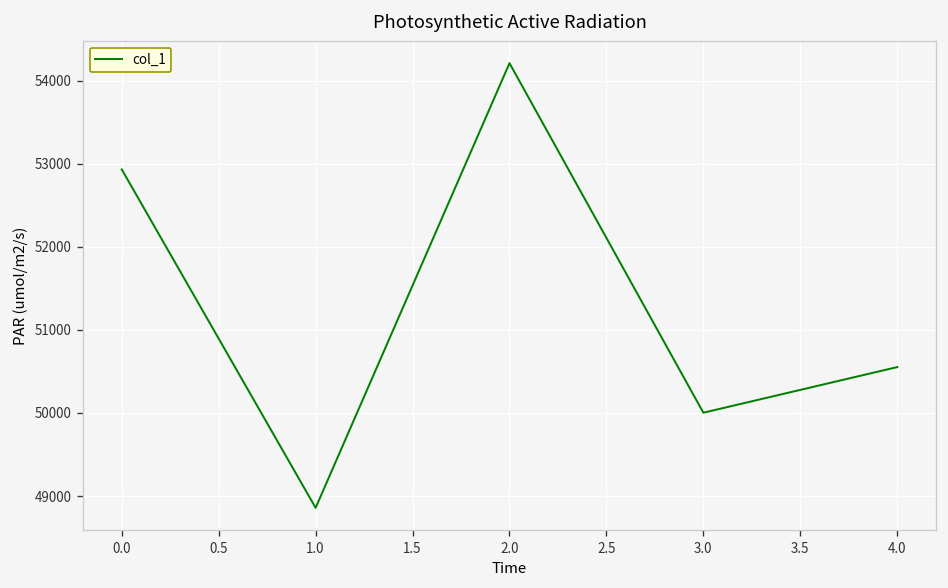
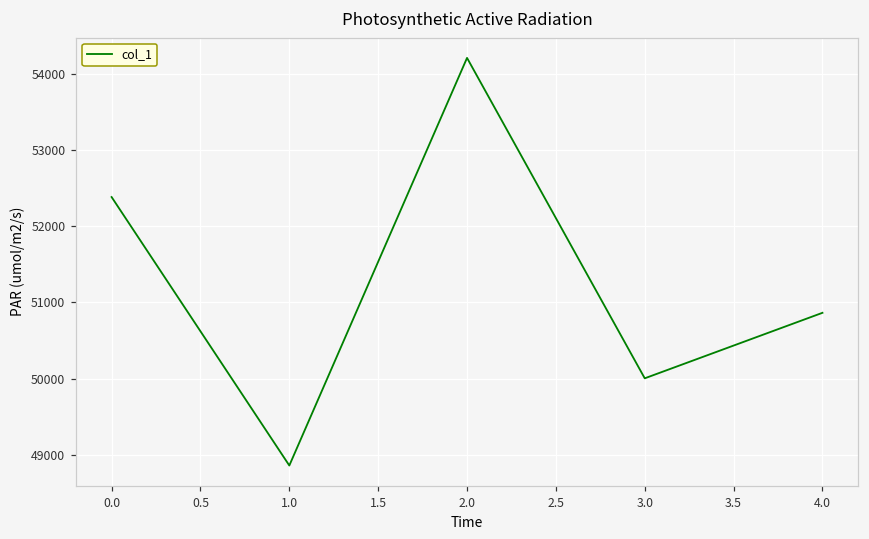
  {
-   "0.0": 52900,
+   "0.0": 52400,
    "1.0": 48900,
    "2.0": 54200,
    "3.0": 50000,
-   "4.0": 50600
+   "4.0": 50900
  }
